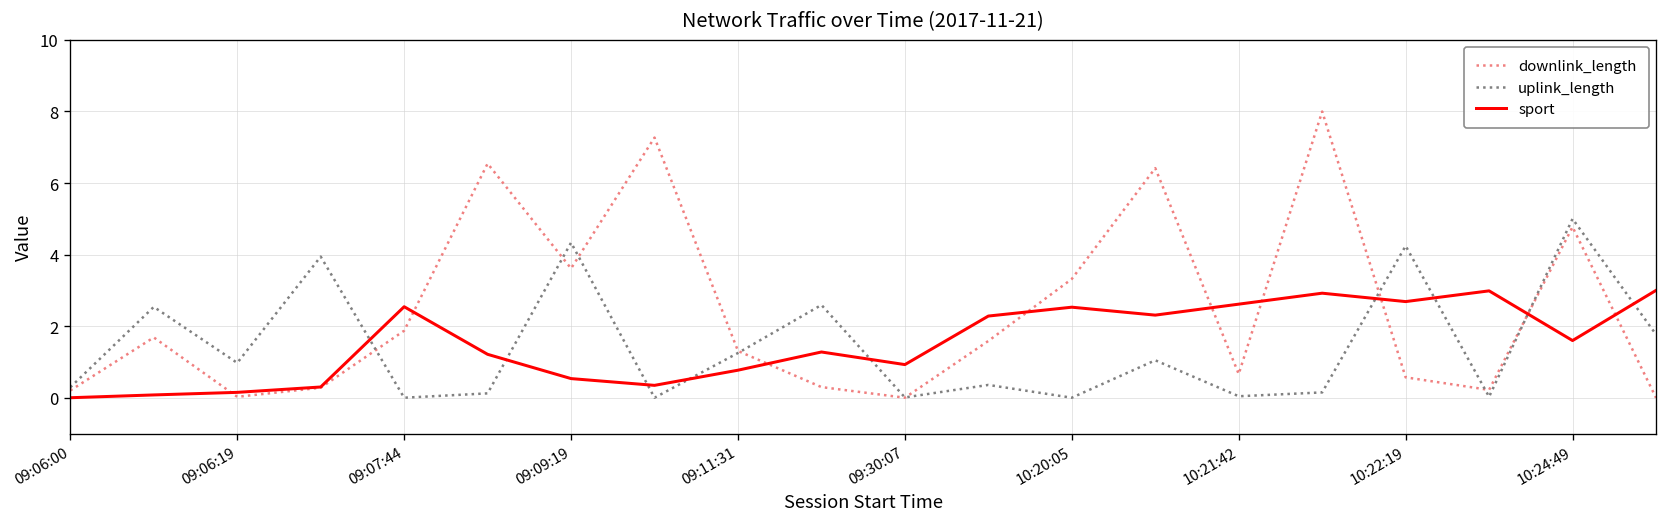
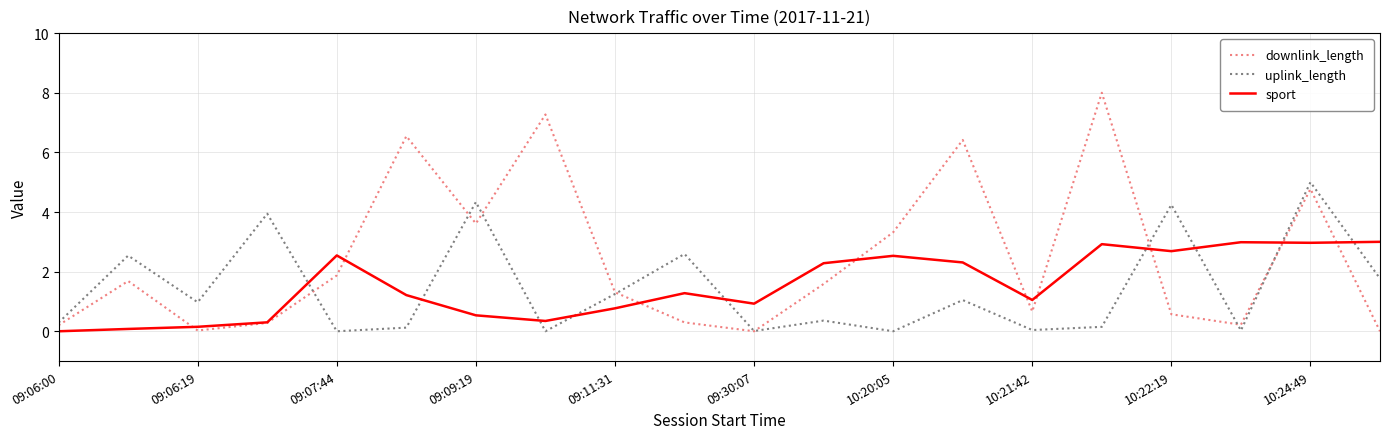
  {
    "downlink_length": {
      "09:06:00": 0.2,
      "09:06:19": 0.0,
      "09:07:44": 1.9,
      "09:09:19": 3.6,
      "10:20:05": 3.3,
      "10:21:42": 0.7,
      "10:22:19": 0.6,
      "10:24:49": 4.8
    },
    "uplink_length": {
      "09:06:00": 0.3,
      "09:06:19": 1.0,
      "09:07:44": 0.0,
      "09:09:19": 4.3,
      "10:20:05": 0.0,
      "10:21:42": 0.0,
      "10:22:19": 4.2,
      "10:24:49": 5.0
    },
    "sport": {
      "09:06:00": 0.0,
      "09:06:19": 0.2,
      "09:07:44": 2.5,
      "09:09:19": 0.5,
      "09:11:31": 0.8,
      "09:30:07": 0.9,
      "10:20:05": 2.5,
-     "10:21:42": 2.6,
+     "10:21:42": 1.0,
      "10:22:19": 2.7,
-     "10:24:49": 1.6
+     "10:24:49": 3.0
    }
  }
